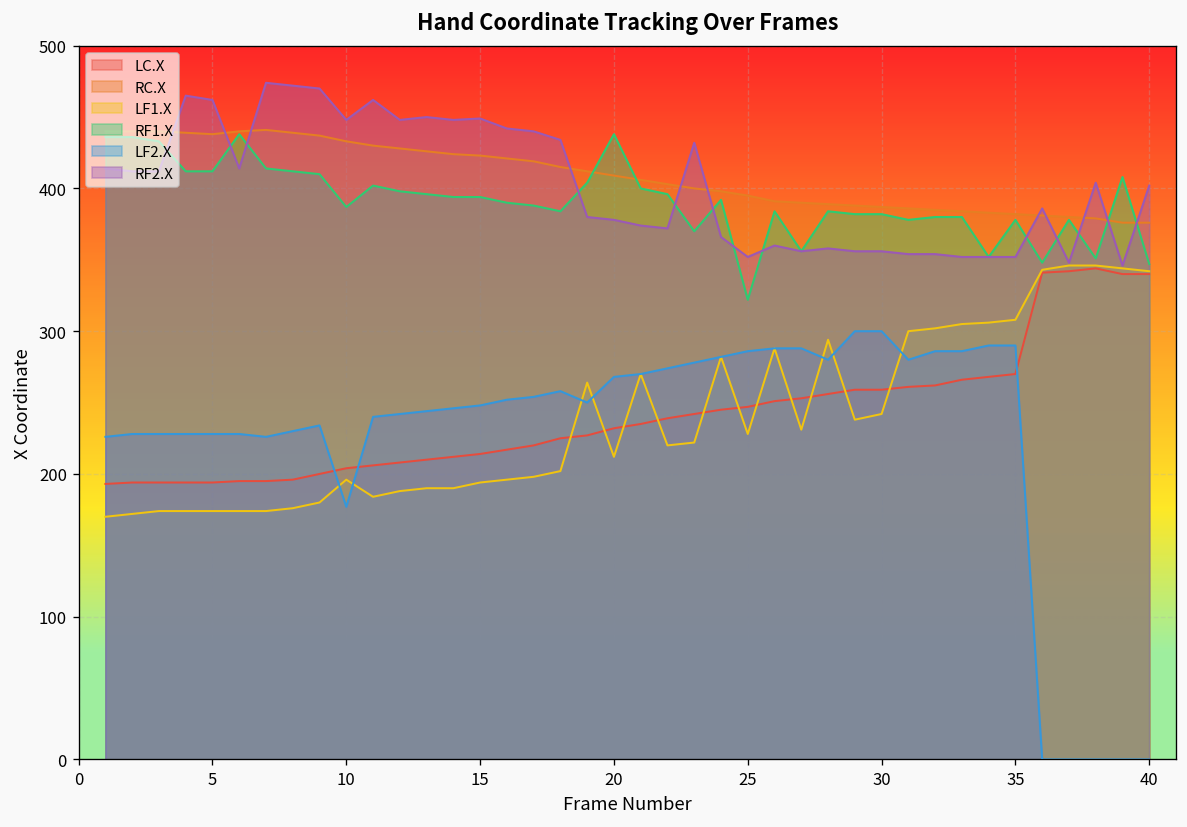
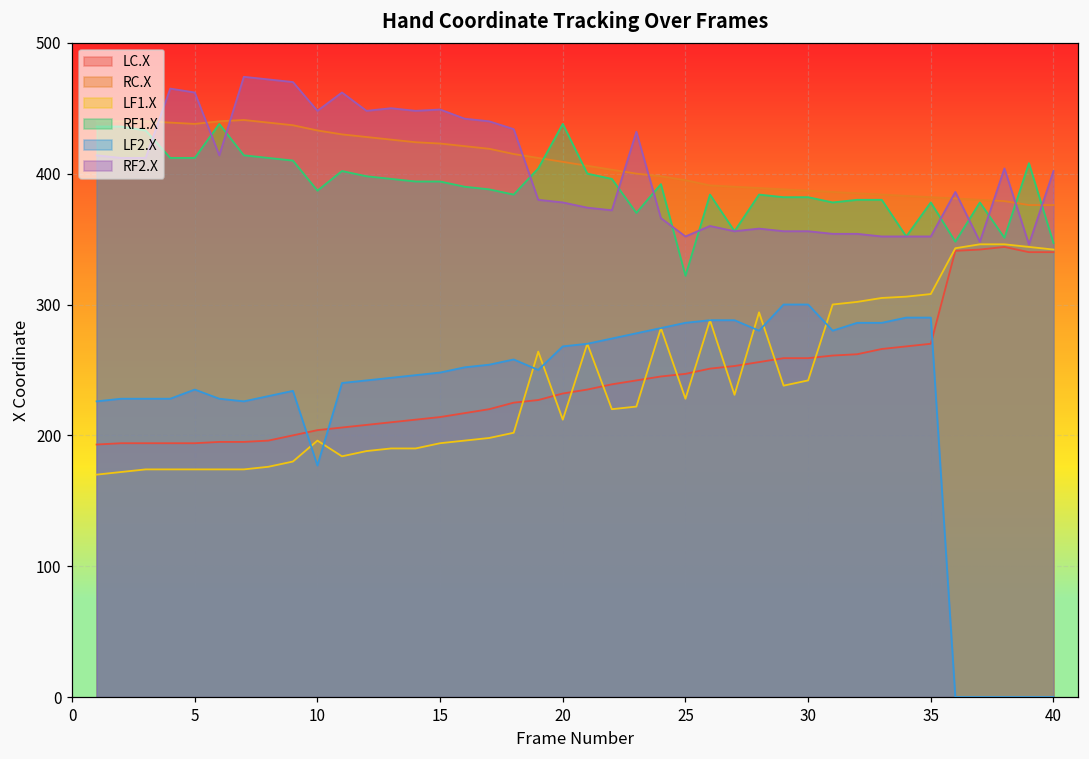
  {
    "RF1.X": {
      "5": 412,
      "10": 387,
      "15": 394,
      "20": 438,
      "25": 322,
      "30": 382,
      "35": 378,
      "40": 347
    },
    "LF2.X": {
-     "5": 228,
+     "5": 235,
      "10": 177,
      "15": 248,
      "20": 268,
      "25": 286,
      "30": 300,
      "35": 290,
      "40": 0
    },
    "RF2.X": {
      "5": 462,
      "10": 448,
      "15": 449,
      "20": 378,
      "25": 352,
      "30": 356,
      "35": 352,
      "40": 402
    }
  }
